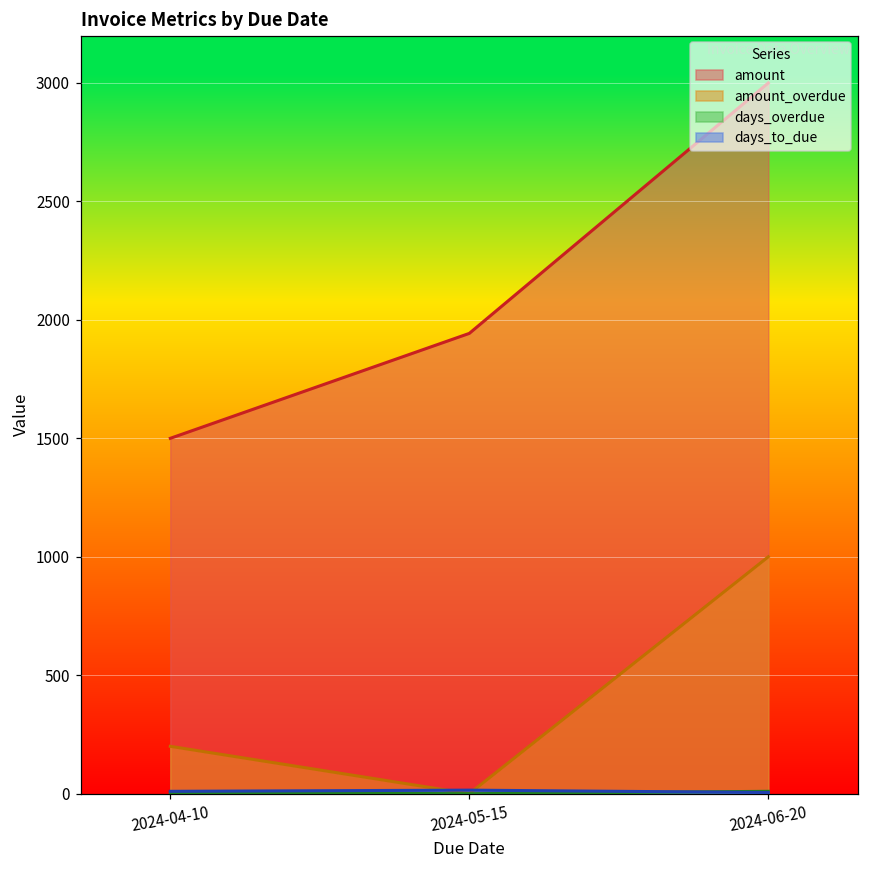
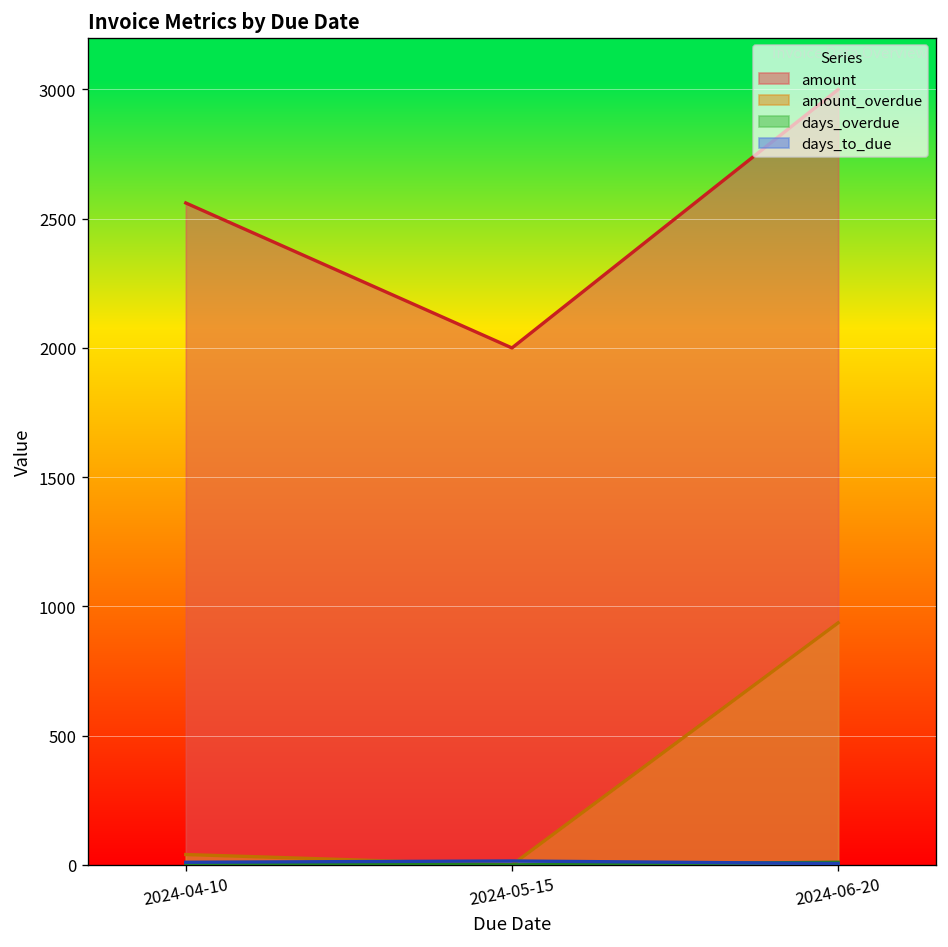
  {
    "amount": {
-     "2024-04-10": 1500,
-     "2024-05-15": 1940
+     "2024-04-10": 2560,
+     "2024-05-15": 2000
    },
    "amount_overdue": {
-     "2024-04-10": 200,
-     "2024-06-20": 1000
+     "2024-04-10": 40,
+     "2024-06-20": 940
    },
    "days_to_due": {
      "2024-05-15": 20
    }
  }
